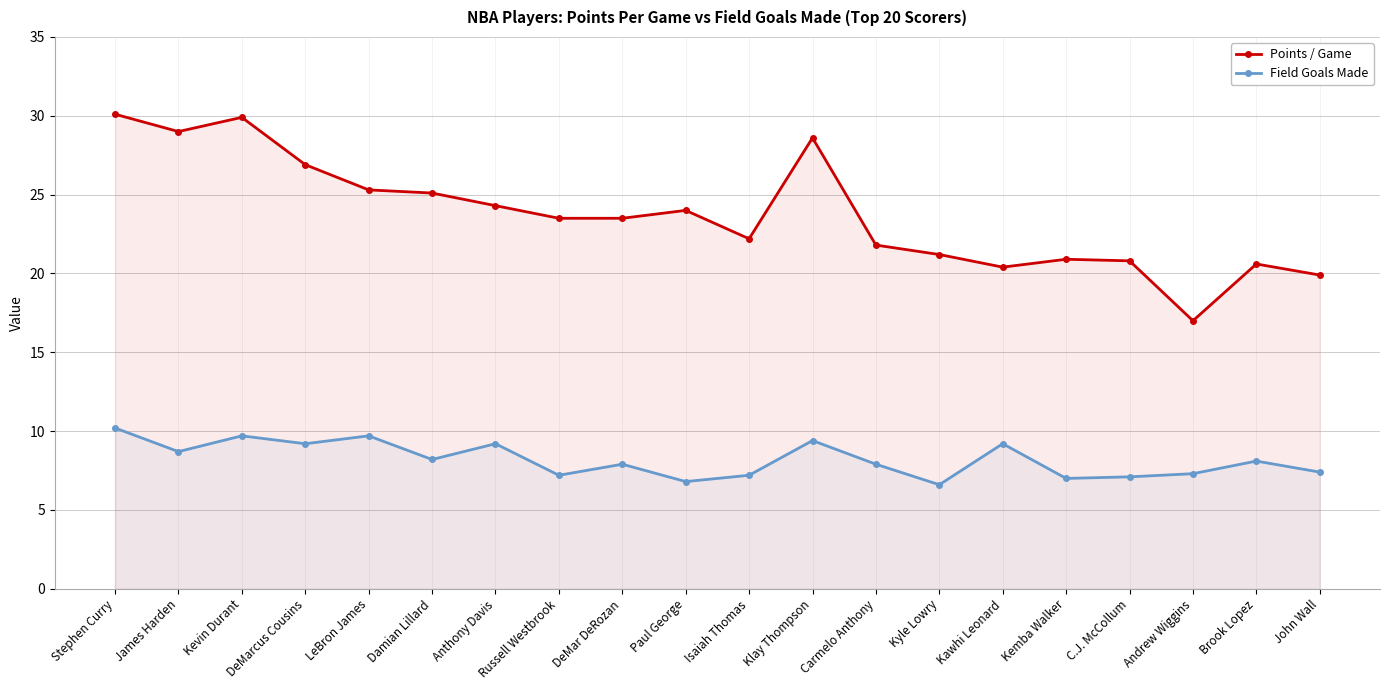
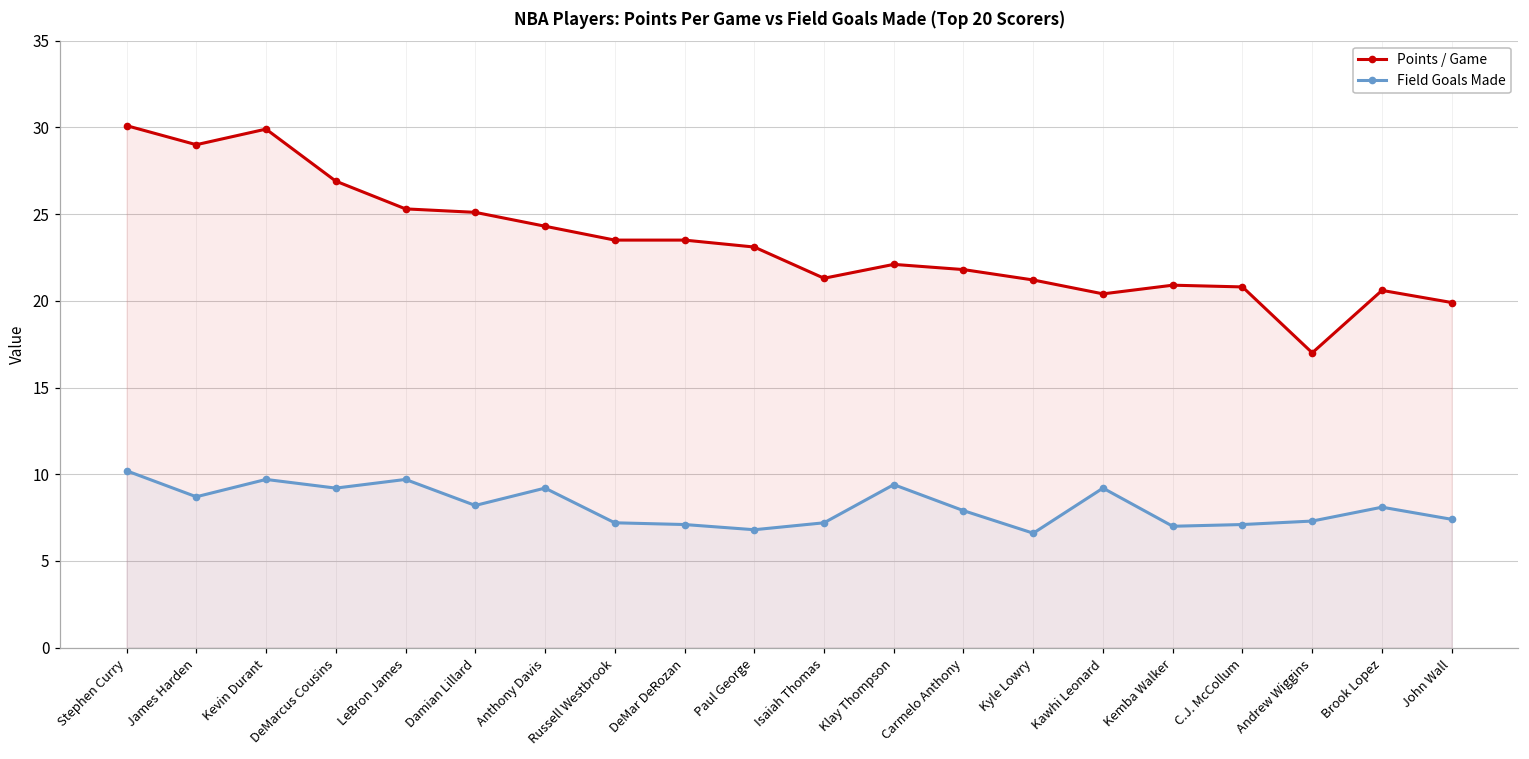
  {
    "Points / Game": {
      "Stephen Curry": 30.1,
      "James Harden": 29.0,
      "Kevin Durant": 29.9,
      "DeMarcus Cousins": 26.9,
      "LeBron James": 25.3,
      "Damian Lillard": 25.1,
      "Anthony Davis": 24.3,
      "Russell Westbrook": 23.5,
      "DeMar DeRozan": 23.5,
-     "Paul George": 24.0,
-     "Isaiah Thomas": 22.2,
-     "Klay Thompson": 28.6,
+     "Paul George": 23.1,
+     "Isaiah Thomas": 21.3,
+     "Klay Thompson": 22.1,
      "Carmelo Anthony": 21.8,
      "Kyle Lowry": 21.2,
      "Kawhi Leonard": 20.4,
      "Kemba Walker": 20.9,
      "C.J. McCollum": 20.8,
      "Andrew Wiggins": 17.0,
      "Brook Lopez": 20.6,
      "John Wall": 19.9
    },
    "Field Goals Made": {
      "Stephen Curry": 10.2,
      "James Harden": 8.7,
      "Kevin Durant": 9.7,
      "DeMarcus Cousins": 9.2,
      "LeBron James": 9.7,
      "Damian Lillard": 8.2,
      "Anthony Davis": 9.2,
      "Russell Westbrook": 7.2,
-     "DeMar DeRozan": 7.9,
+     "DeMar DeRozan": 7.1,
      "Paul George": 6.8,
      "Isaiah Thomas": 7.2,
      "Klay Thompson": 9.4,
      "Carmelo Anthony": 7.9,
      "Kyle Lowry": 6.6,
      "Kawhi Leonard": 9.2,
      "Kemba Walker": 7.0,
      "C.J. McCollum": 7.1,
      "Andrew Wiggins": 7.3,
      "Brook Lopez": 8.1,
      "John Wall": 7.4
    }
  }
